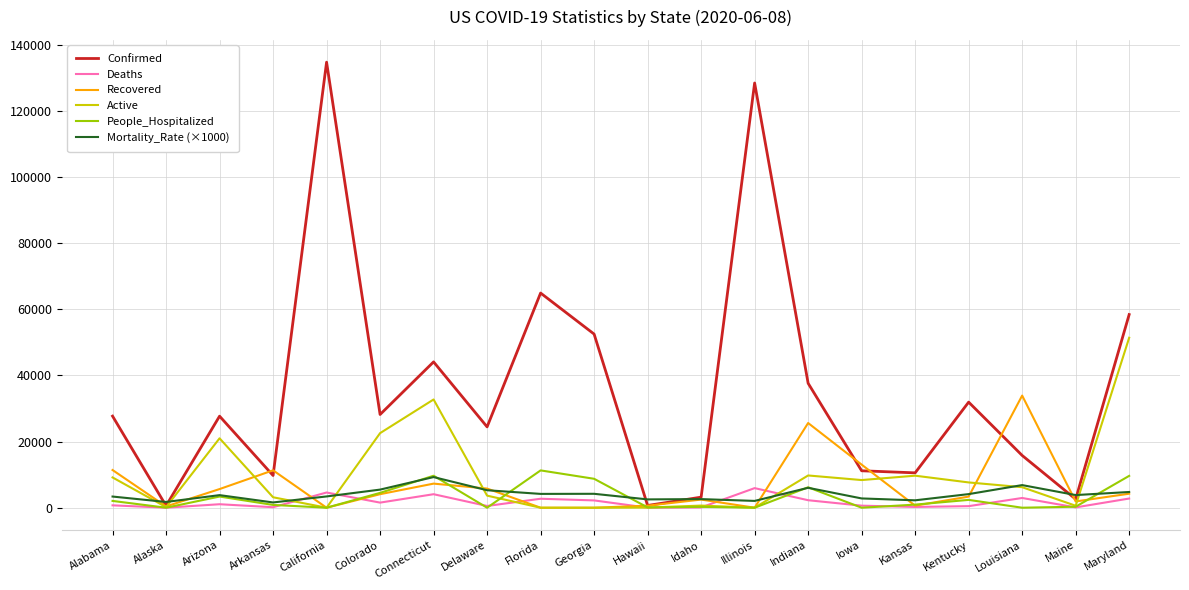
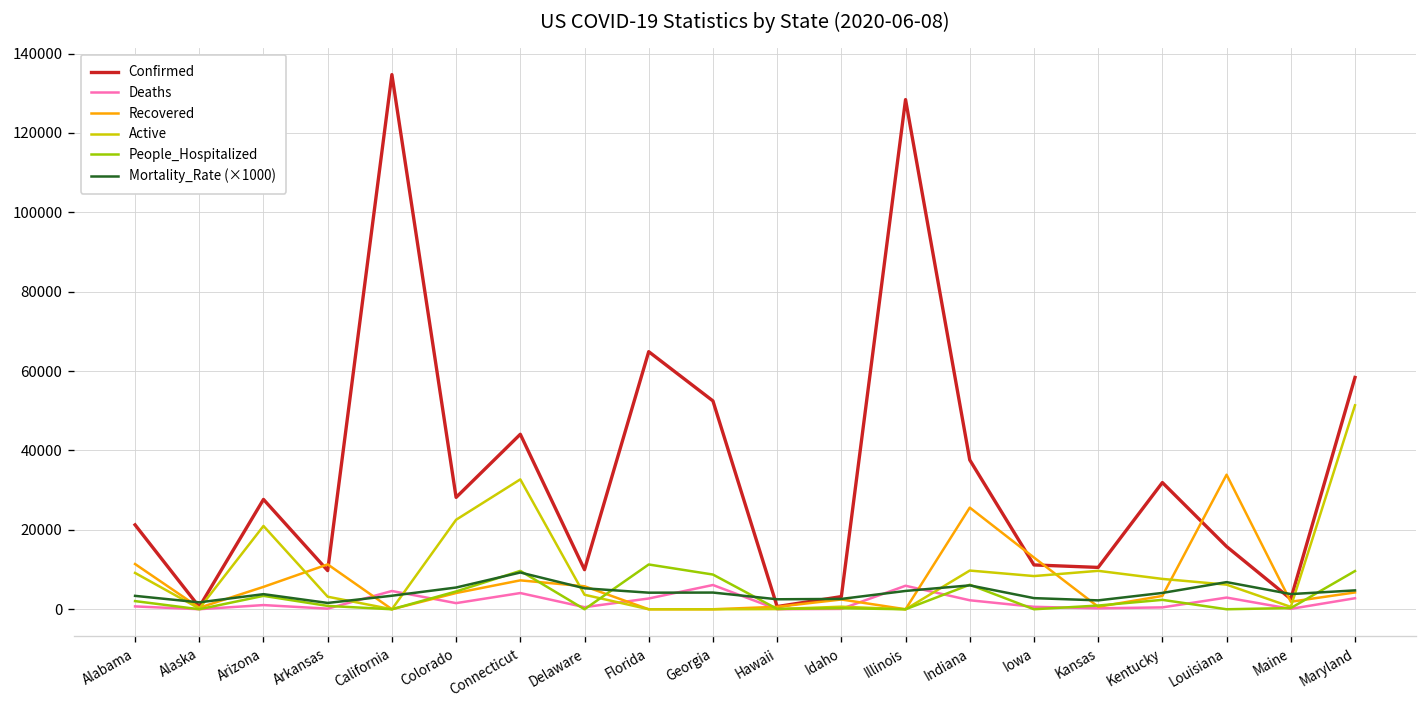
  {
    "Confirmed": {
-     "Alabama": 28000,
+     "Alabama": 21000,
      "Arizona": 28000,
      "Arkansas": 10000,
      "California": 135000,
      "Colorado": 28000,
      "Connecticut": 44000,
-     "Delaware": 24000,
+     "Delaware": 10000,
      "Florida": 65000,
      "Georgia": 52000,
      "Illinois": 128000,
      "Indiana": 38000,
      "Iowa": 11000,
      "Kansas": 11000,
      "Kentucky": 32000,
      "Louisiana": 16000,
      "Maryland": 58000
    },
    "Deaths": {
      "Alabama": 1000,
      "Arizona": 1000,
      "California": 5000,
      "Colorado": 2000,
      "Connecticut": 4000,
      "Florida": 3000,
-     "Georgia": 2000,
+     "Georgia": 6000,
      "Illinois": 6000,
      "Indiana": 2000,
      "Kentucky": 0,
      "Louisiana": 3000,
      "Maryland": 3000
    },
    "Recovered": {
      "Alabama": 11000,
      "Arizona": 6000,
      "Arkansas": 11000,
      "Connecticut": 7000,
      "Indiana": 26000,
      "Iowa": 13000,
      "Louisiana": 34000
    },
    "Mortality_Rate (×1000)": {
      "Alabama": 3000,
      "Alaska": 2000,
      "California": 3000,
      "Colorado": 5000,
      "Florida": 4000,
      "Georgia": 4000,
      "Hawaii": 3000,
-     "Illinois": 2000,
+     "Illinois": 5000,
      "Iowa": 3000,
      "Kansas": 2000,
      "Maine": 4000
    }
  }
